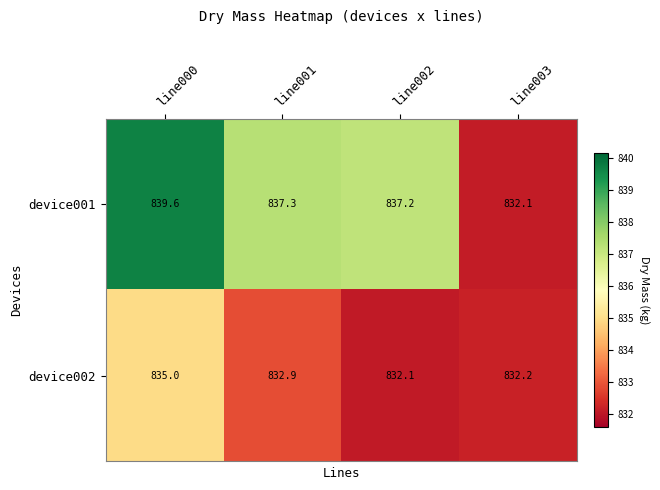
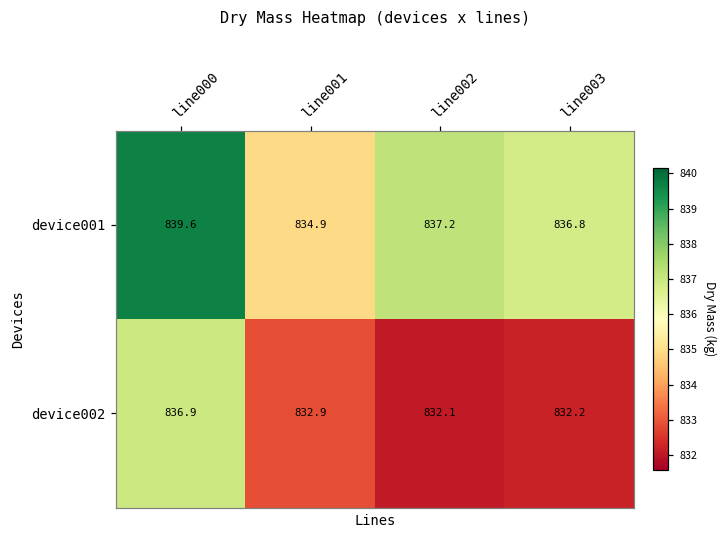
  {
    "device001": {
      "line000": 839.6,
-     "line001": 837.3,
+     "line001": 834.9,
      "line002": 837.2,
-     "line003": 832.1
+     "line003": 836.8
    },
    "device002": {
-     "line000": 835.0,
+     "line000": 836.9,
      "line001": 832.9,
      "line002": 832.1,
      "line003": 832.2
    }
  }
